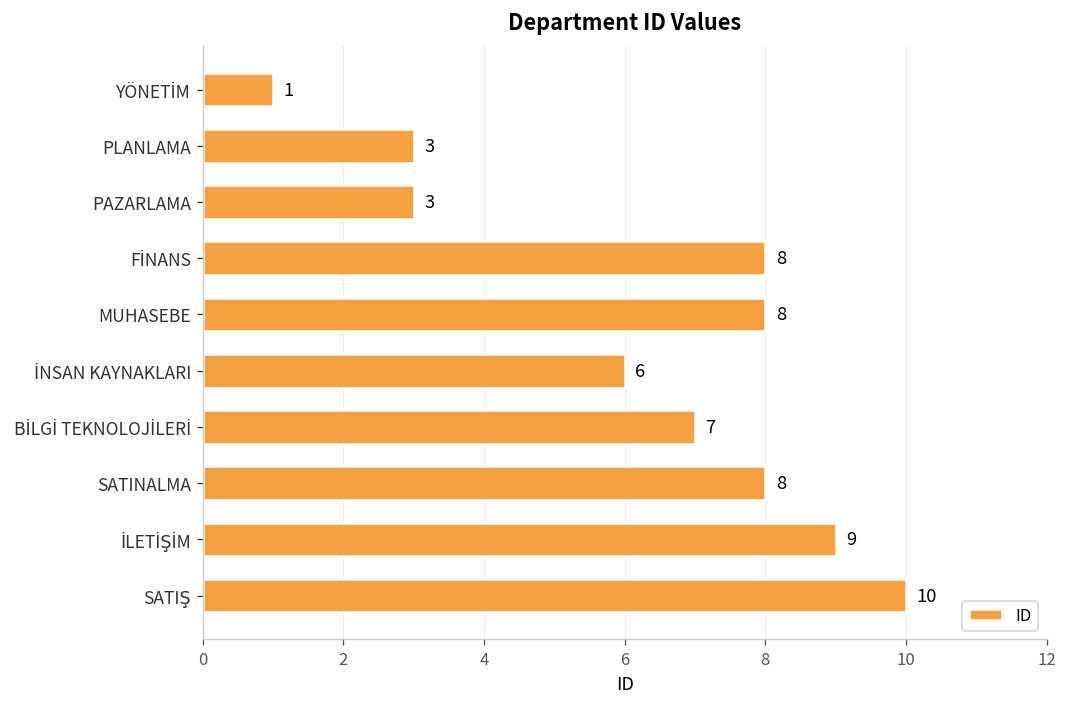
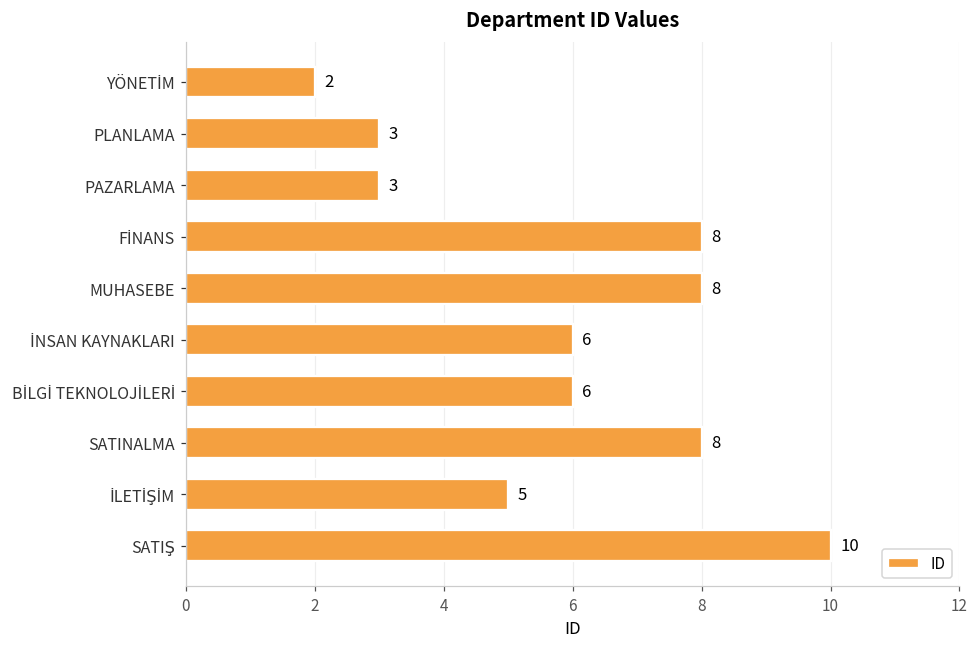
  {
-   "YÖNETİM": 1,
+   "YÖNETİM": 2,
    "PLANLAMA": 3,
    "PAZARLAMA": 3,
    "FİNANS": 8,
    "MUHASEBE": 8,
    "İNSAN KAYNAKLARI": 6,
-   "BİLGİ TEKNOLOJİLERİ": 7,
+   "BİLGİ TEKNOLOJİLERİ": 6,
    "SATINALMA": 8,
-   "İLETİŞİM": 9,
+   "İLETİŞİM": 5,
    "SATIŞ": 10
  }
